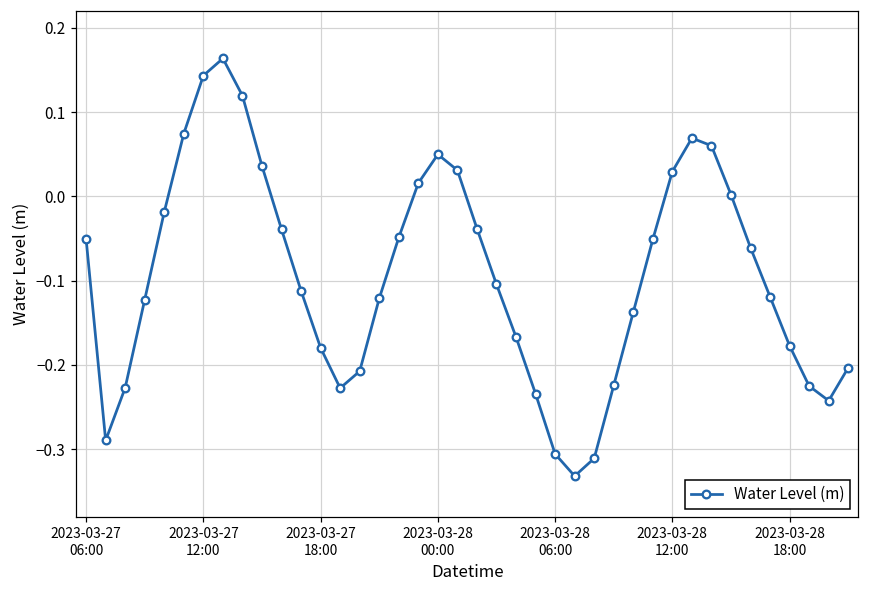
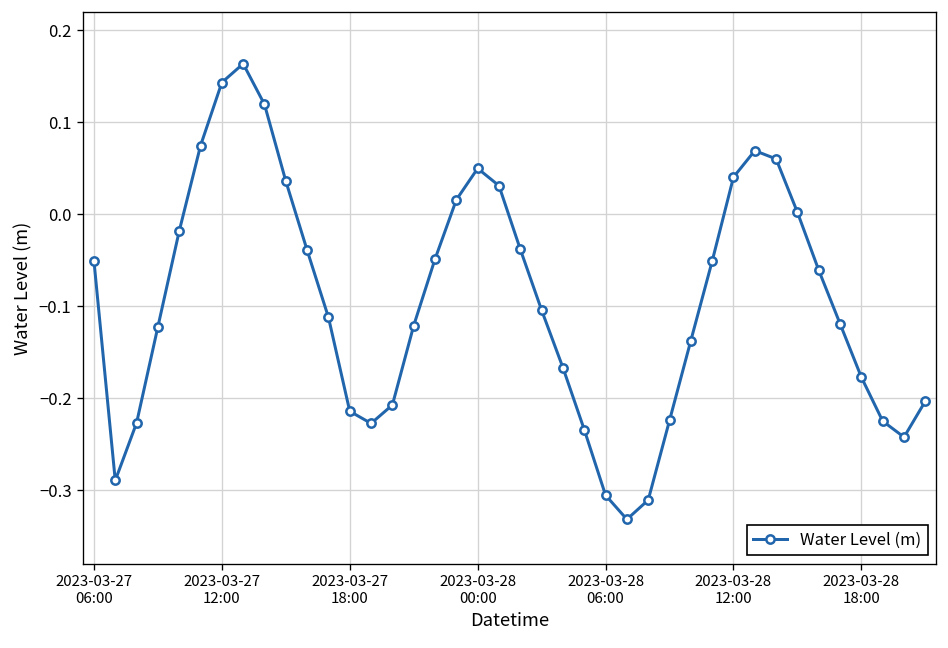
  {
    "2023-03-27 06:00": -0.05,
    "2023-03-27 12:00": 0.14,
-   "2023-03-27 18:00": -0.18,
+   "2023-03-27 18:00": -0.21,
    "2023-03-28 00:00": 0.05,
    "2023-03-28 06:00": -0.31,
-   "2023-03-28 12:00": 0.03,
+   "2023-03-28 12:00": 0.04,
    "2023-03-28 18:00": -0.18
  }
